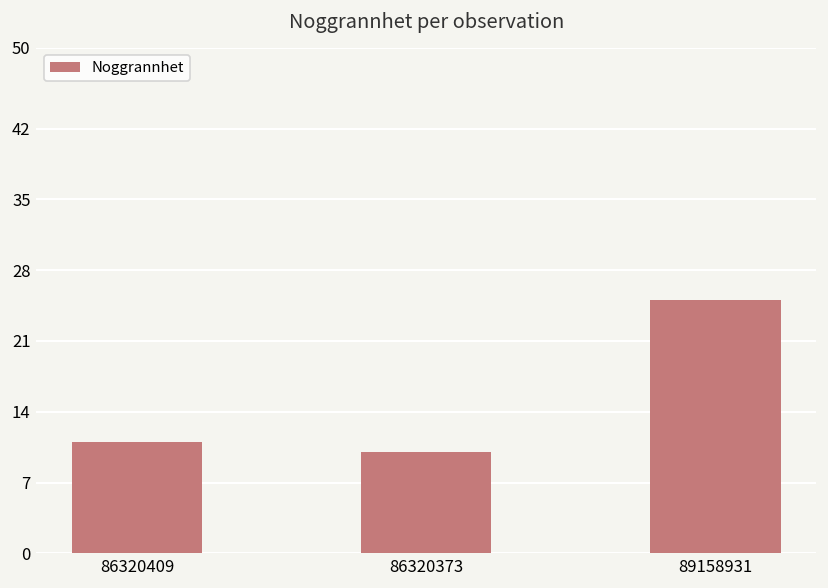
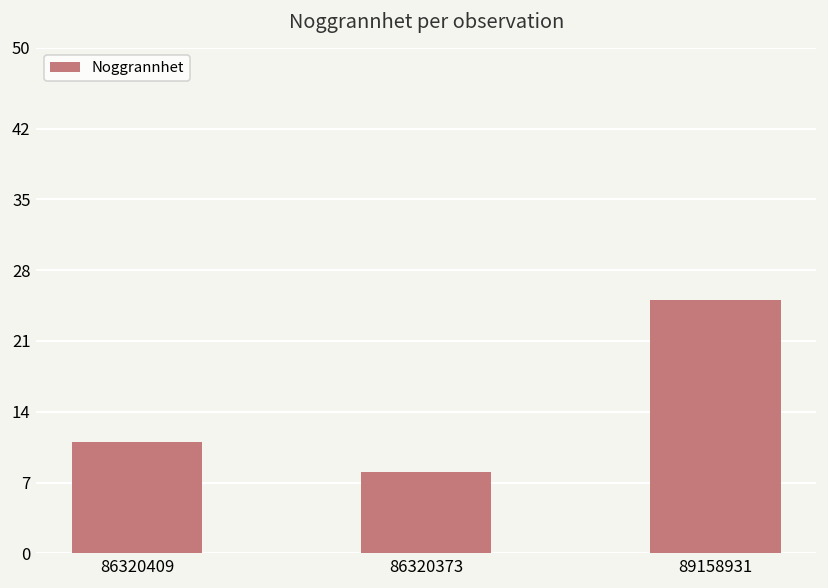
  {
    "86320409": 11,
-   "86320373": 10,
+   "86320373": 8,
    "89158931": 25
  }
